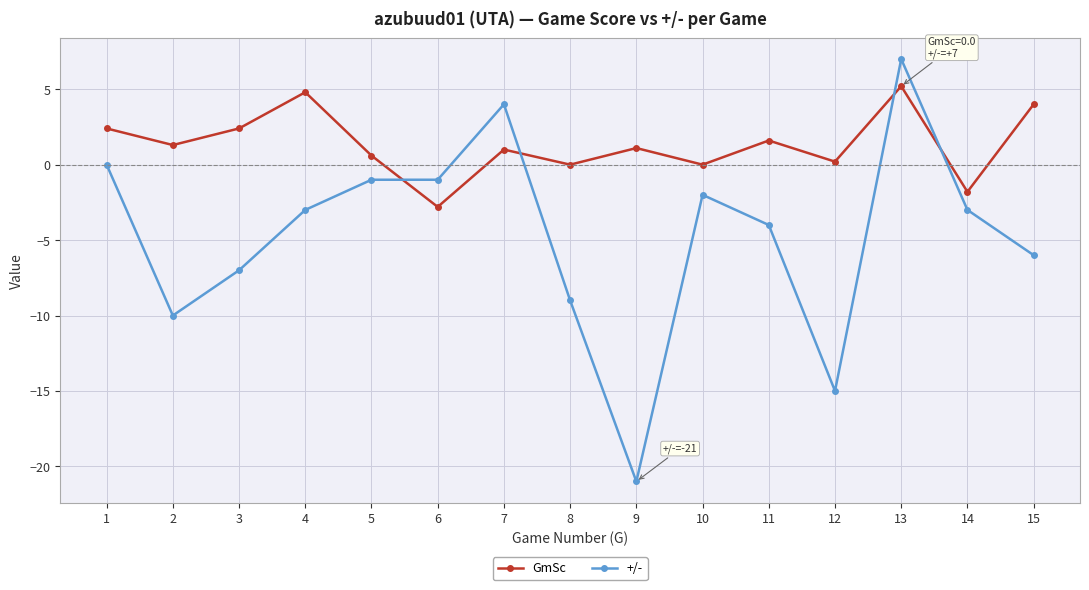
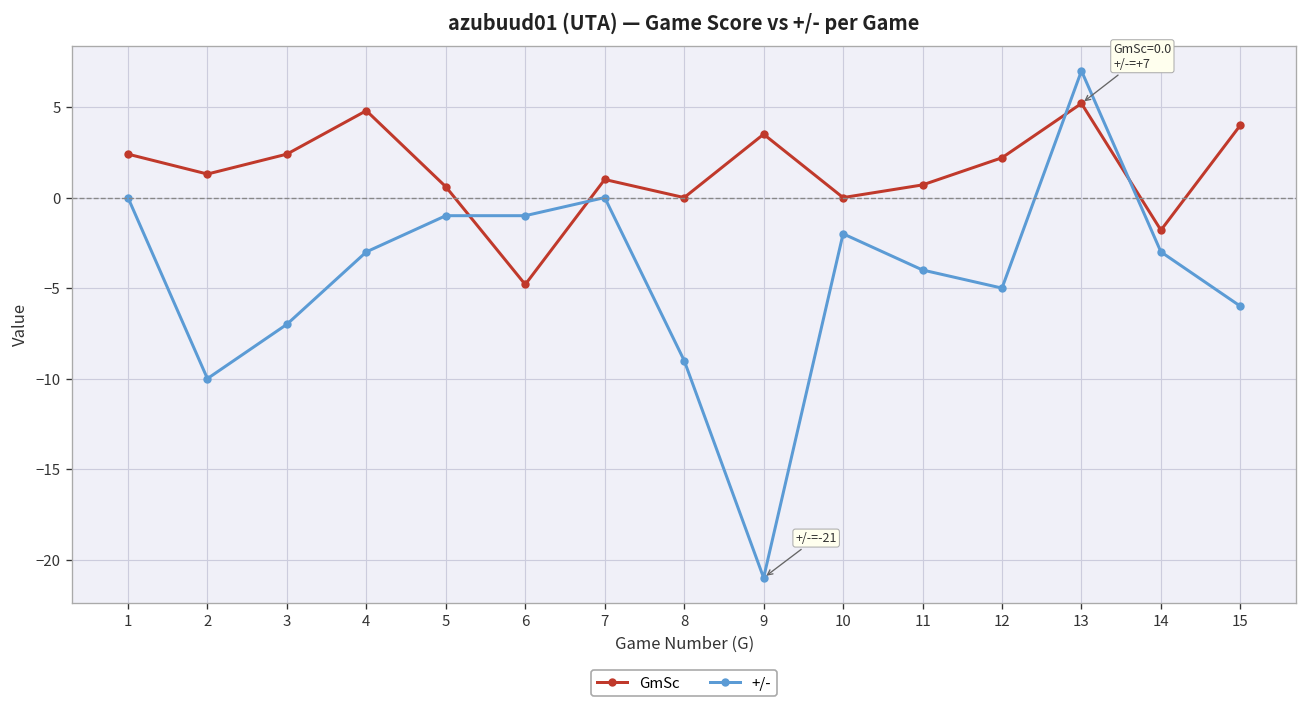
  {
    "GmSc": {
      "1": 2.4,
      "2": 1.3,
      "3": 2.4,
      "4": 4.8,
      "5": 0.6,
-     "6": -2.8,
+     "6": -4.8,
      "7": 1.0,
      "8": 0.0,
-     "9": 1.1,
+     "9": 3.5,
      "10": 0.0,
-     "11": 1.6,
-     "12": 0.2,
+     "11": 0.7,
+     "12": 2.2,
      "13": 5.2,
      "14": -1.8,
      "15": 4.0
    },
    "+/-": {
      "1": 0,
      "2": -10,
      "3": -7,
      "4": -3,
      "5": -1,
      "6": -1,
-     "7": 4,
+     "7": 0,
      "8": -9,
      "10": -2,
      "11": -4,
-     "12": -15,
+     "12": -5,
      "14": -3,
      "15": -6
    }
  }
